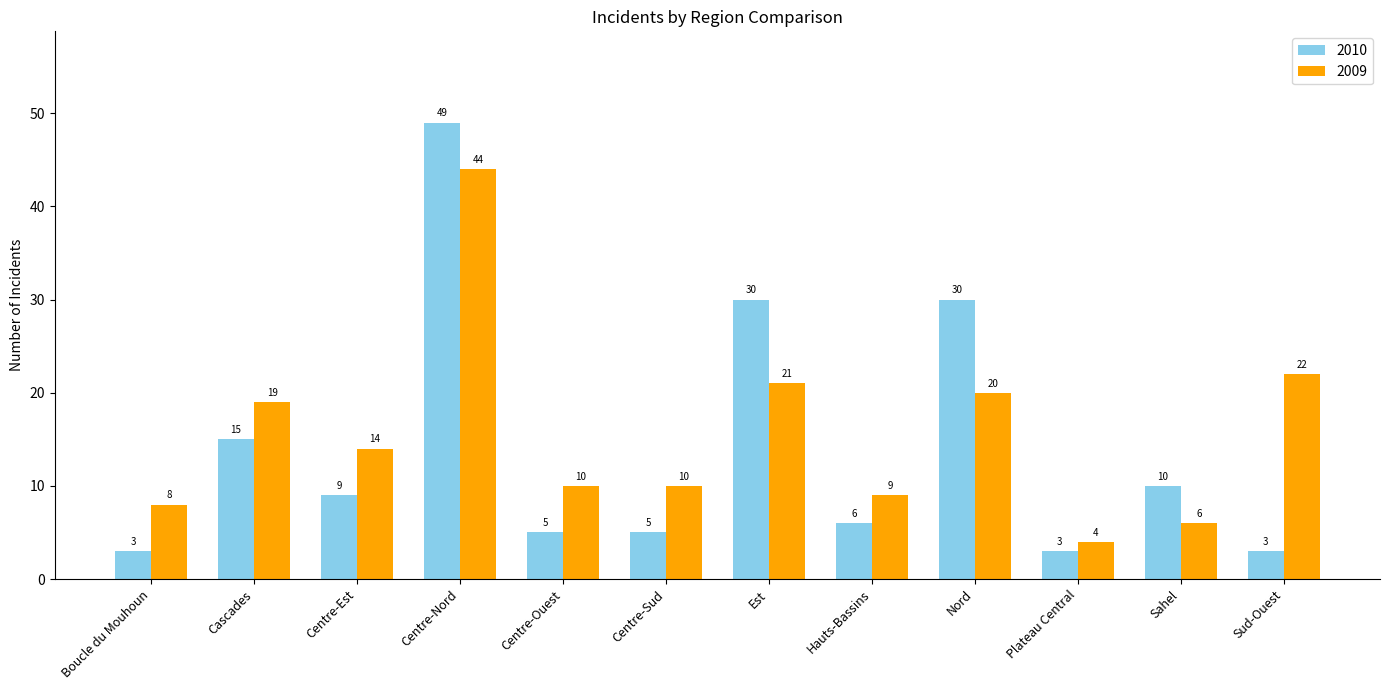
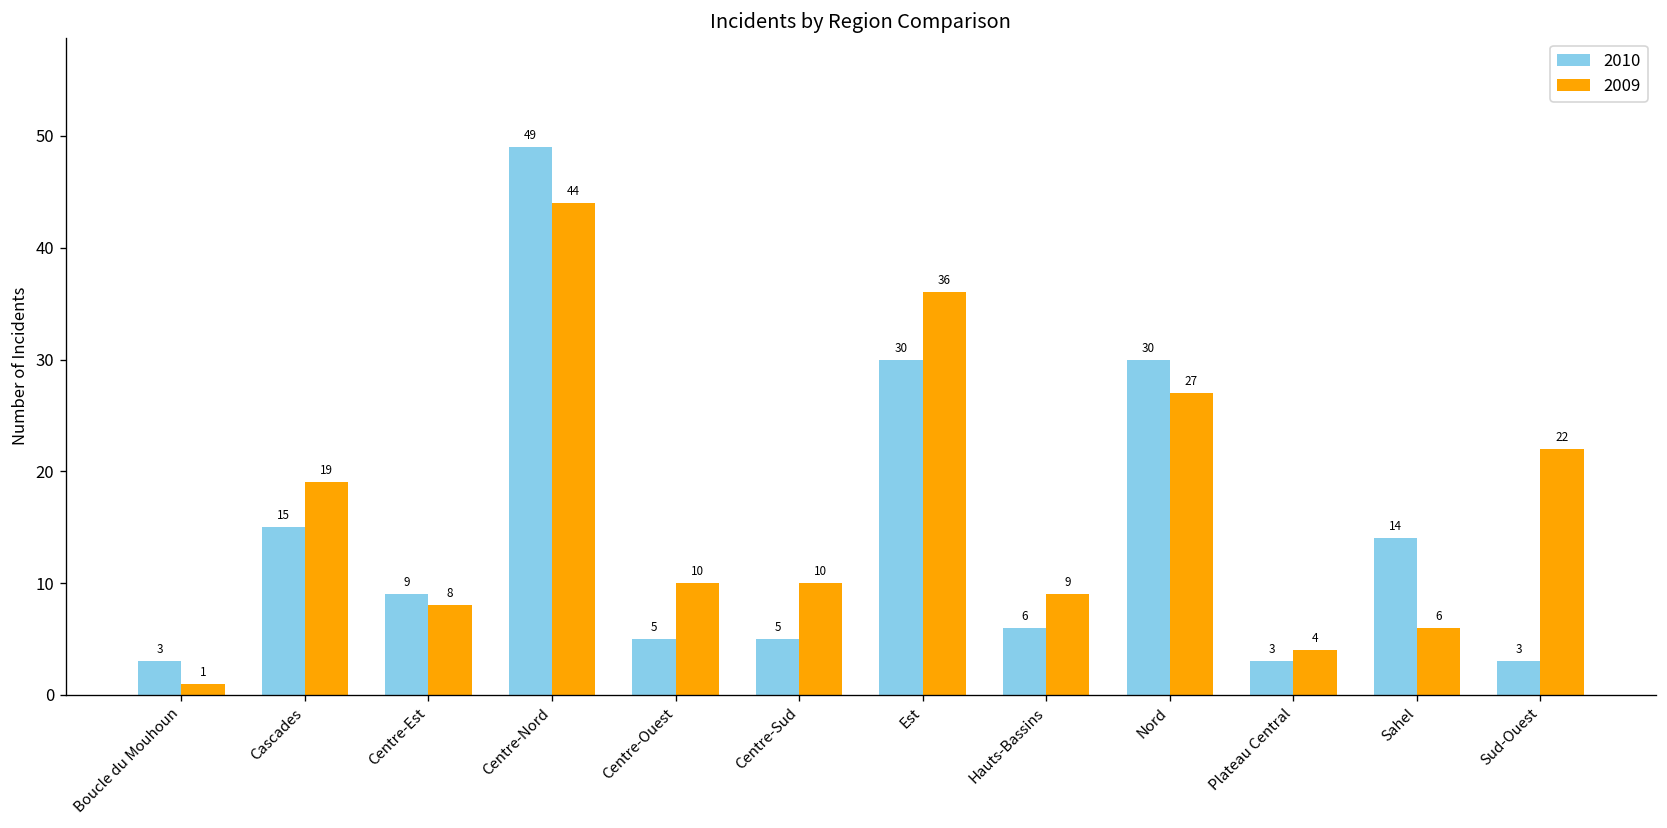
  {
    "2010": {
      "Boucle du Mouhoun": 3,
      "Cascades": 15,
      "Centre-Est": 9,
      "Centre-Nord": 49,
      "Centre-Ouest": 5,
      "Centre-Sud": 5,
      "Est": 30,
      "Hauts-Bassins": 6,
      "Nord": 30,
      "Plateau Central": 3,
-     "Sahel": 10,
+     "Sahel": 14,
      "Sud-Ouest": 3
    },
    "2009": {
-     "Boucle du Mouhoun": 8,
+     "Boucle du Mouhoun": 1,
      "Cascades": 19,
-     "Centre-Est": 14,
+     "Centre-Est": 8,
      "Centre-Nord": 44,
      "Centre-Ouest": 10,
      "Centre-Sud": 10,
-     "Est": 21,
+     "Est": 36,
      "Hauts-Bassins": 9,
-     "Nord": 20,
+     "Nord": 27,
      "Plateau Central": 4,
      "Sahel": 6,
      "Sud-Ouest": 22
    }
  }
